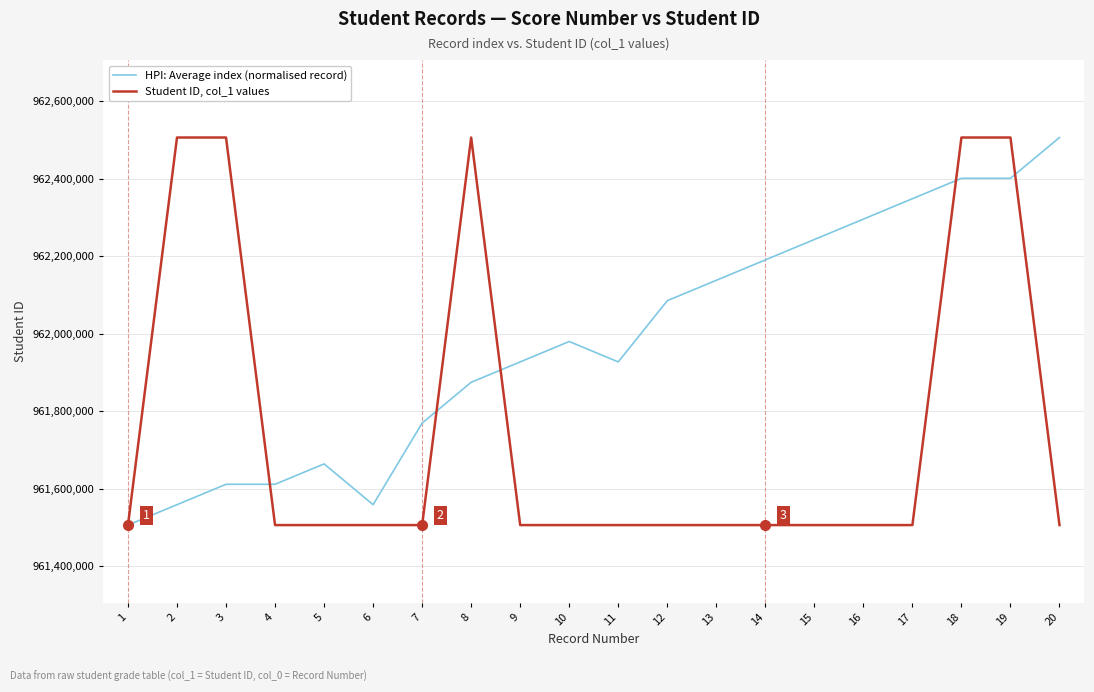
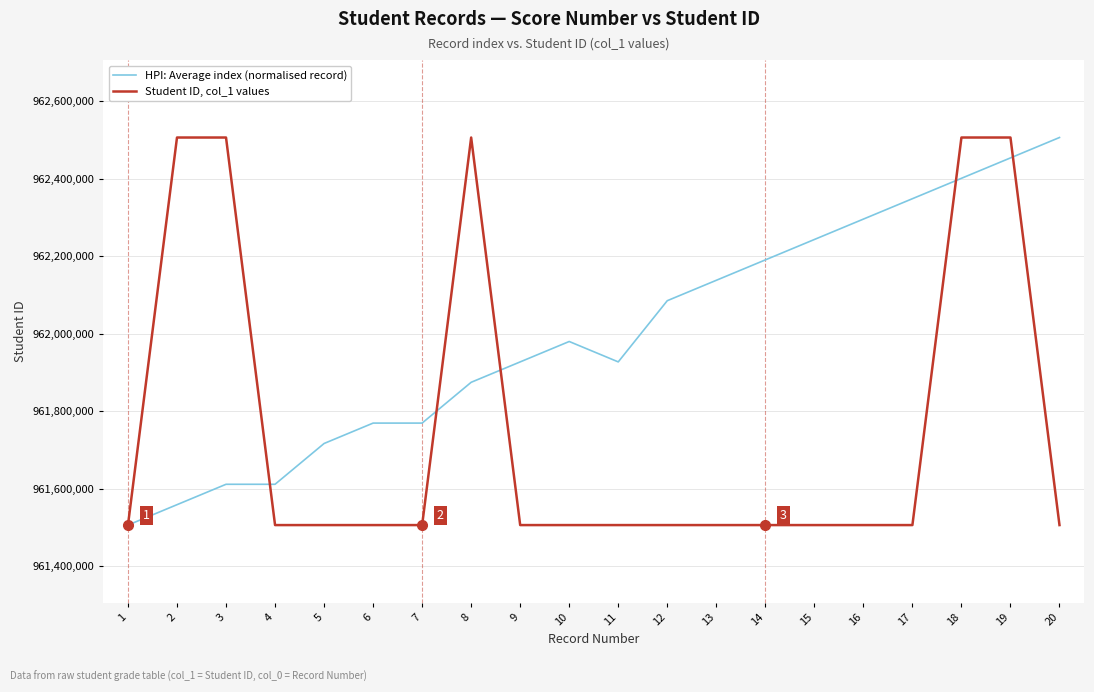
  {
    "HPI: Average index (normalised record)": {
      "2": "961,560,000",
      "3": "961,610,000",
      "4": "961,610,000",
-     "5": "961,660,000",
-     "6": "961,560,000",
+     "5": "961,720,000",
+     "6": "961,770,000",
      "7": "961,770,000",
      "8": "961,870,000",
      "9": "961,930,000",
      "10": "961,980,000",
      "11": "961,930,000",
      "12": "962,090,000",
      "13": "962,140,000",
      "14": "962,190,000",
      "15": "962,240,000",
      "16": "962,300,000",
      "17": "962,350,000",
      "18": "962,400,000",
-     "19": "962,400,000",
+     "19": "962,450,000",
      "20": "962,510,000"
    }
  }
